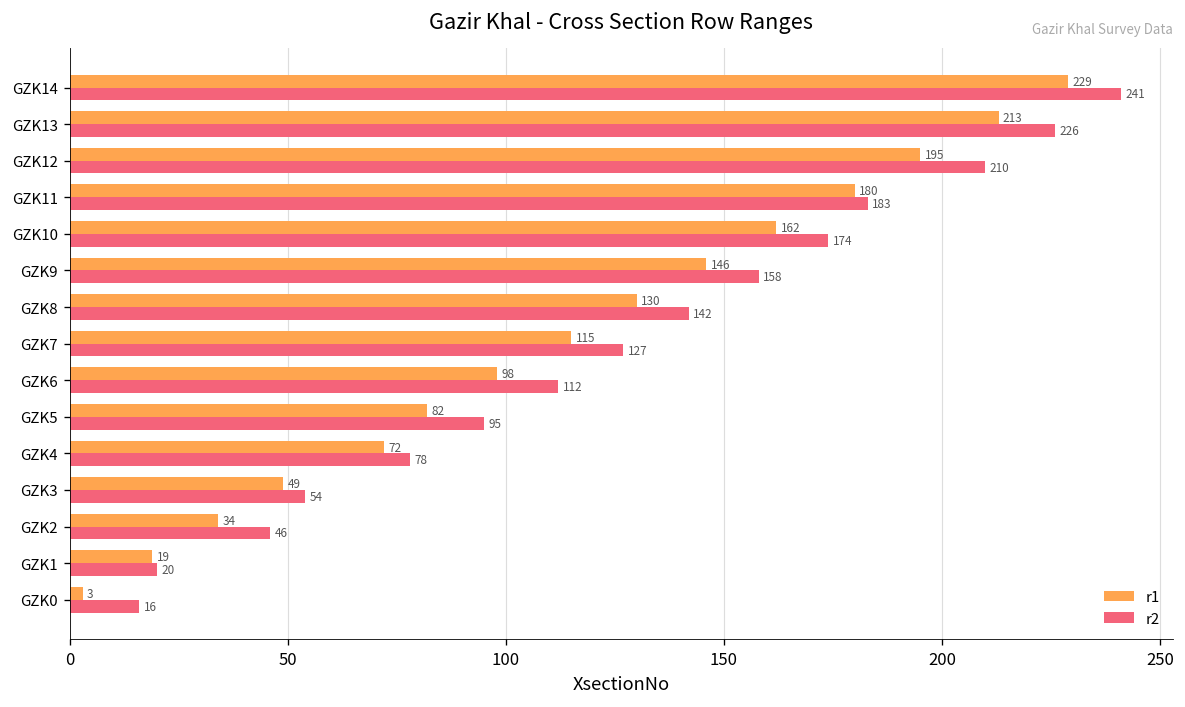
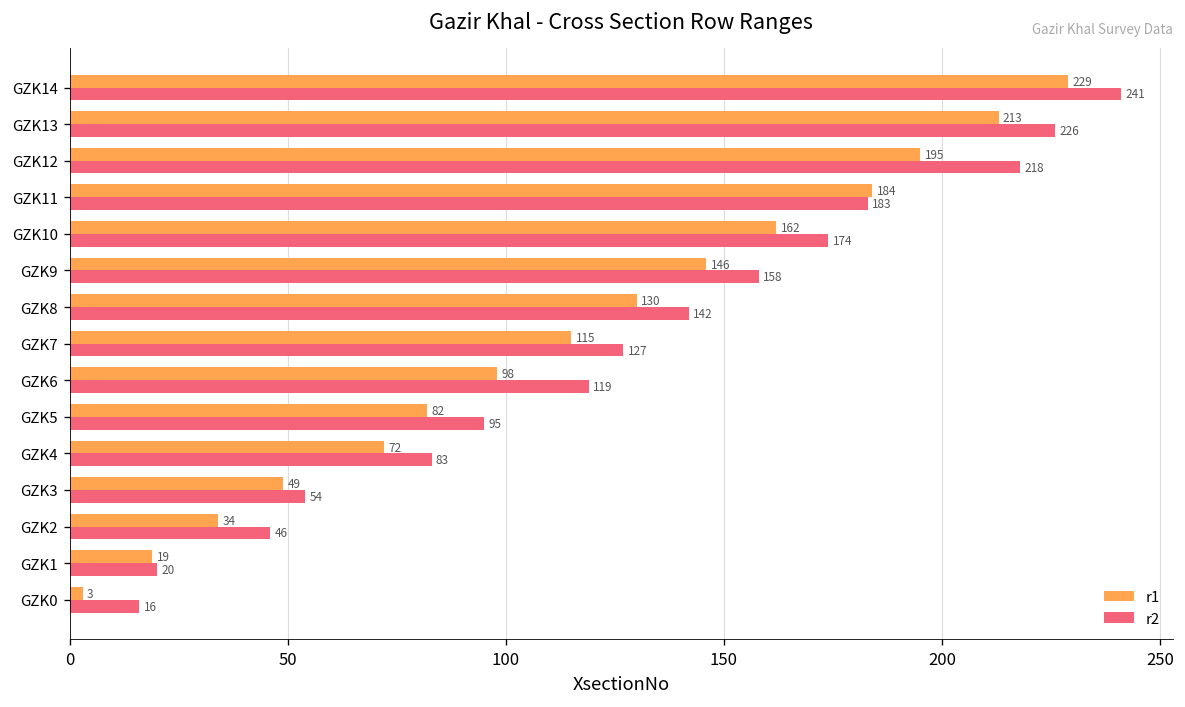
  {
    "r1": {
      "GZK14": 229,
      "GZK13": 213,
      "GZK12": 195,
-     "GZK11": 180,
+     "GZK11": 184,
      "GZK10": 162,
      "GZK9": 146,
      "GZK8": 130,
      "GZK7": 115,
      "GZK6": 98,
      "GZK5": 82,
      "GZK4": 72,
      "GZK3": 49,
      "GZK2": 34,
      "GZK1": 19,
      "GZK0": 3
    },
    "r2": {
      "GZK14": 241,
      "GZK13": 226,
-     "GZK12": 210,
+     "GZK12": 218,
      "GZK11": 183,
      "GZK10": 174,
      "GZK9": 158,
      "GZK8": 142,
      "GZK7": 127,
-     "GZK6": 112,
+     "GZK6": 119,
      "GZK5": 95,
-     "GZK4": 78,
+     "GZK4": 83,
      "GZK3": 54,
      "GZK2": 46,
      "GZK1": 20,
      "GZK0": 16
    }
  }
